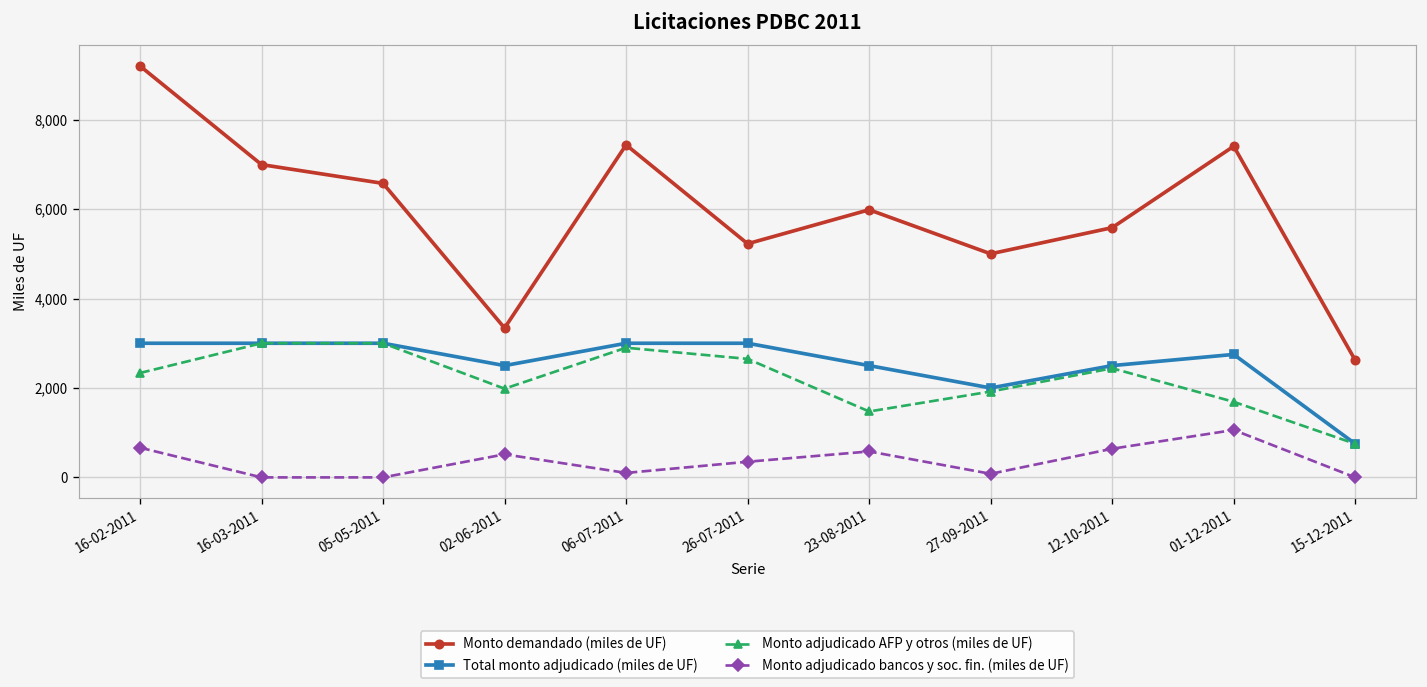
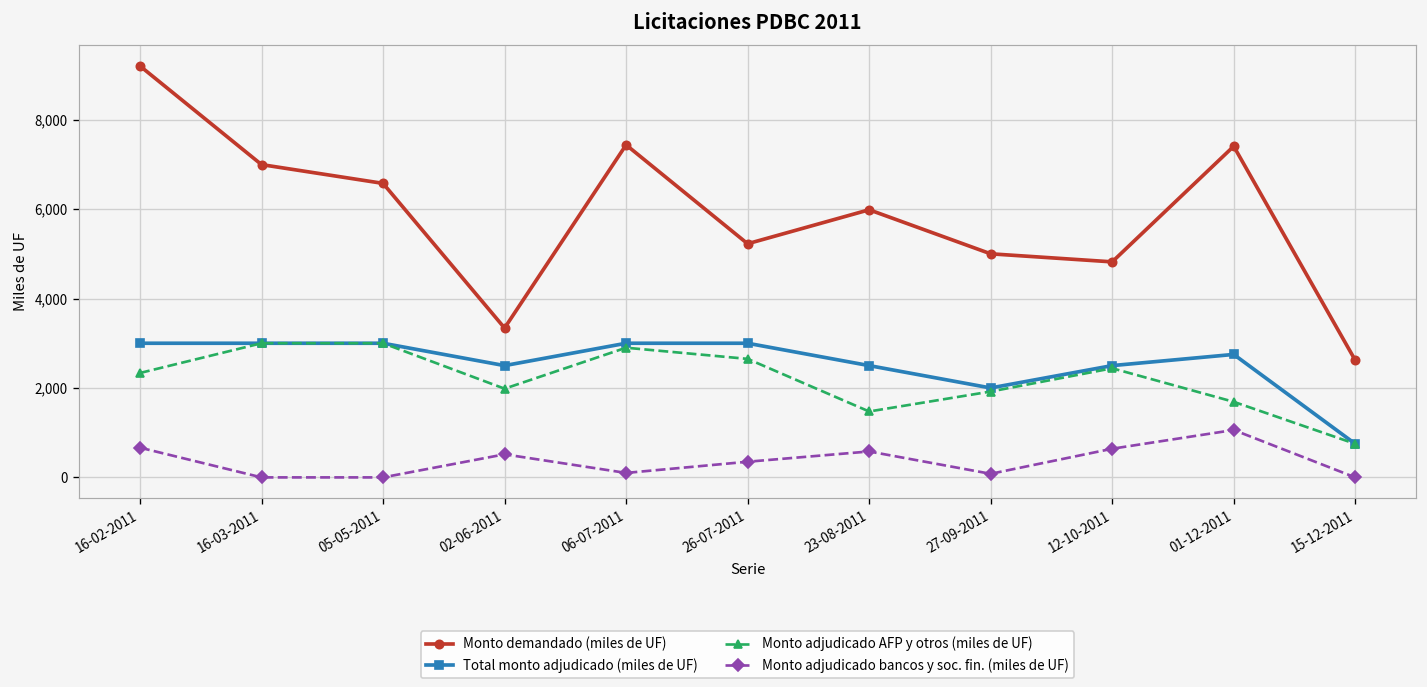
  {
    "Monto demandado (miles de UF)": {
      "16-02-2011": "9,200",
      "16-03-2011": "7,000",
      "05-05-2011": "6,600",
      "02-06-2011": "3,300",
      "06-07-2011": "7,400",
      "26-07-2011": "5,200",
      "23-08-2011": "6,000",
      "27-09-2011": "5,000",
-     "12-10-2011": "5,600",
+     "12-10-2011": "4,800",
      "01-12-2011": "7,400",
      "15-12-2011": "2,600"
    },
    "Total monto adjudicado (miles de UF)": {
      "16-02-2011": "3,000",
      "02-06-2011": "2,500",
      "06-07-2011": "3,000",
      "26-07-2011": "3,000",
      "23-08-2011": "2,500",
      "27-09-2011": "2,000",
      "01-12-2011": "2,800"
    },
    "Monto adjudicado AFP y otros (miles de UF)": {
      "16-02-2011": "2,300",
      "02-06-2011": "2,000",
      "06-07-2011": "2,900",
      "26-07-2011": "2,700",
      "23-08-2011": "1,500",
      "27-09-2011": "1,900",
      "01-12-2011": "1,700"
    },
    "Monto adjudicado bancos y soc. fin. (miles de UF)": {
      "16-02-2011": "700",
      "16-03-2011": "0",
      "05-05-2011": "0",
      "02-06-2011": "500",
      "06-07-2011": "100",
      "26-07-2011": "400",
      "23-08-2011": "600",
      "27-09-2011": "100",
      "12-10-2011": "600",
      "01-12-2011": "1,100",
      "15-12-2011": "0"
    }
  }
